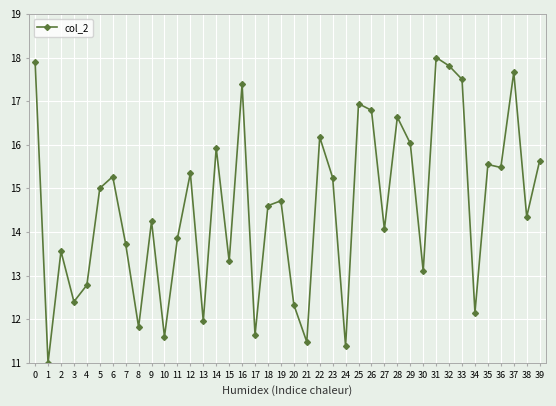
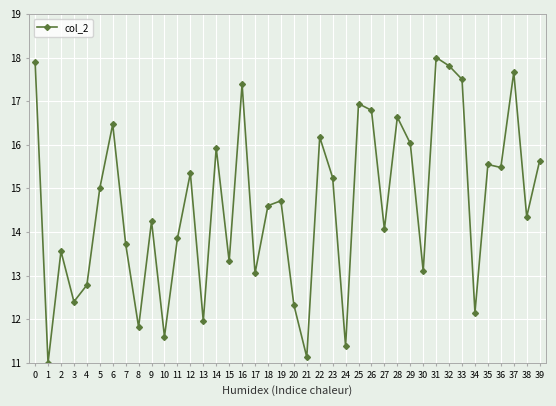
  {
    "0": 17.9,
    "1": 11.0,
    "2": 13.6,
    "3": 12.4,
    "4": 12.8,
    "5": 15.0,
-   "6": 15.3,
+   "6": 16.5,
    "7": 13.7,
    "8": 11.8,
    "9": 14.2,
    "10": 11.6,
    "11": 13.9,
    "12": 15.3,
    "13": 12.0,
    "14": 15.9,
    "15": 13.3,
    "16": 17.4,
-   "17": 11.6,
+   "17": 13.1,
    "18": 14.6,
    "19": 14.7,
    "20": 12.3,
-   "21": 11.5,
+   "21": 11.1,
    "22": 16.2,
    "23": 15.2,
    "24": 11.4,
    "25": 16.9,
    "26": 16.8,
    "27": 14.1,
    "28": 16.6,
    "29": 16.0,
    "30": 13.1,
    "31": 18.0,
    "32": 17.8,
    "33": 17.5,
    "34": 12.2,
    "35": 15.5,
    "36": 15.5,
    "37": 17.7,
    "38": 14.3,
    "39": 15.6
  }
